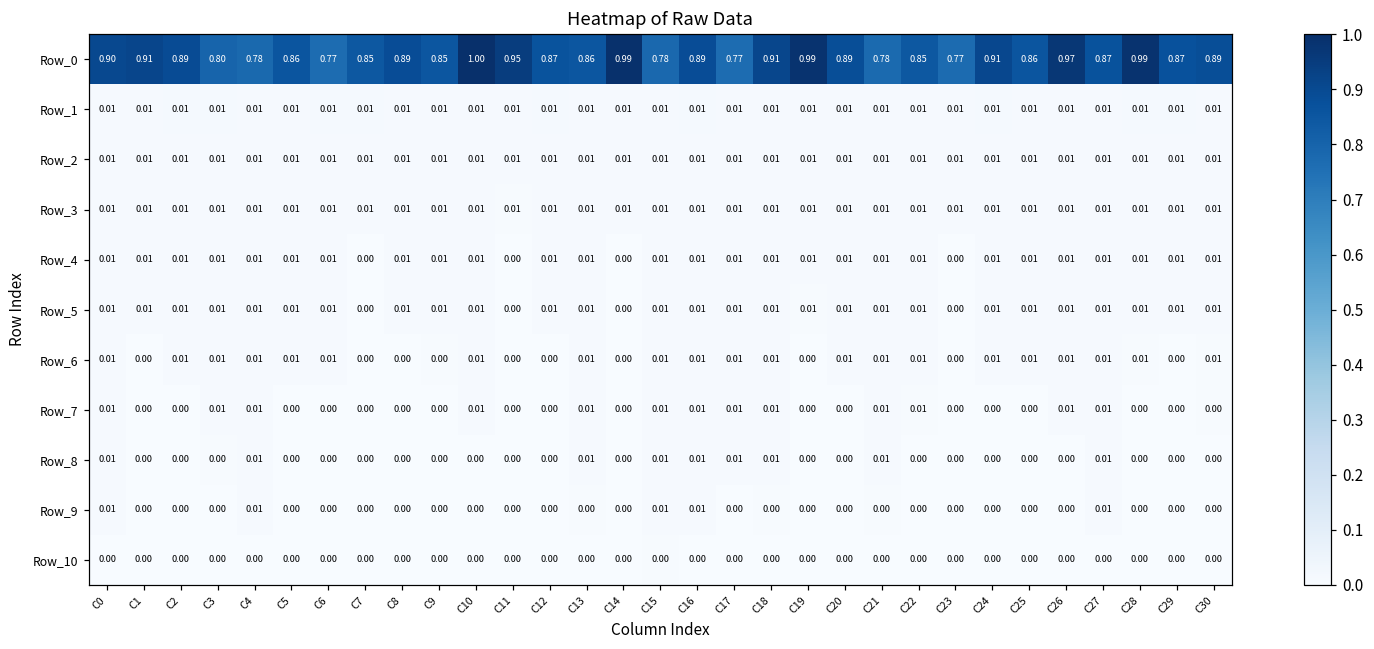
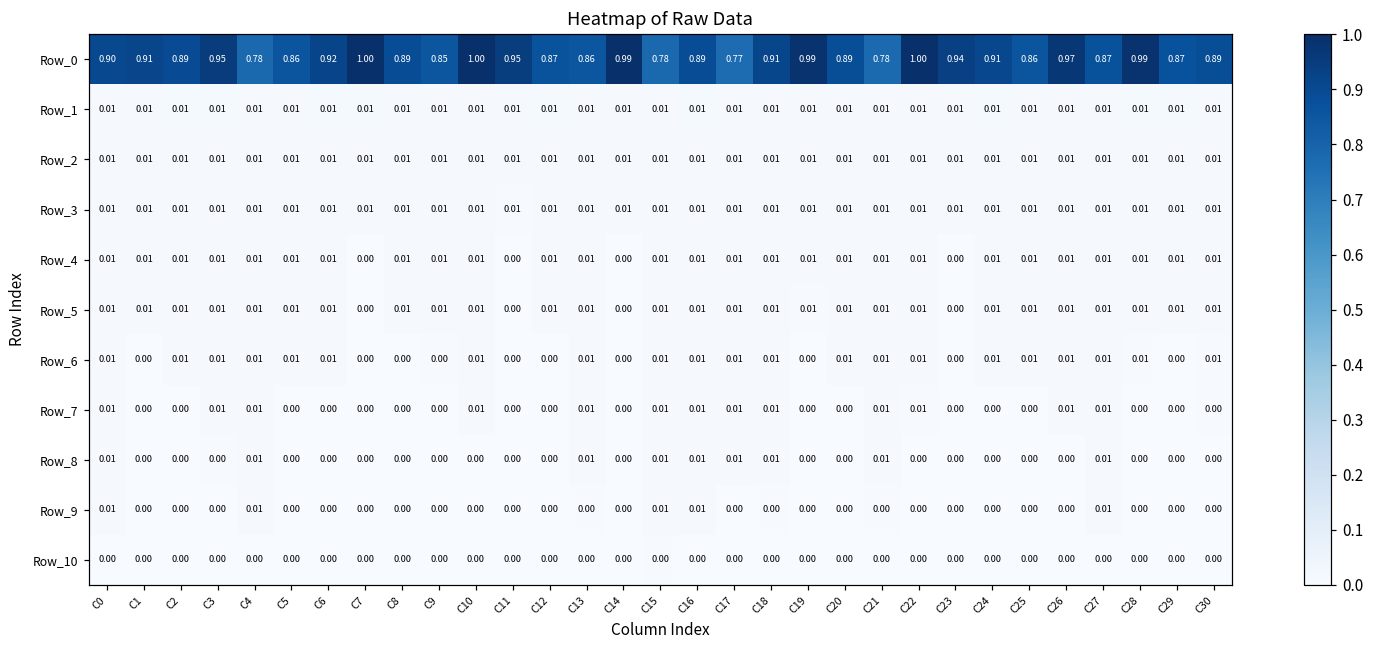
  {
    "Row_0": {
      "C0": 0.90,
      "C1": 0.91,
      "C2": 0.89,
-     "C3": 0.80,
+     "C3": 0.95,
      "C4": 0.78,
      "C5": 0.86,
-     "C6": 0.77,
-     "C7": 0.85,
+     "C6": 0.92,
+     "C7": 1.00,
      "C8": 0.89,
      "C9": 0.85,
      "C10": 1.00,
      "C11": 0.95,
      "C12": 0.87,
      "C13": 0.86,
      "C14": 0.99,
      "C15": 0.78,
      "C16": 0.89,
      "C17": 0.77,
      "C18": 0.91,
      "C19": 0.99,
      "C20": 0.89,
      "C21": 0.78,
-     "C22": 0.85,
-     "C23": 0.77,
+     "C22": 1.00,
+     "C23": 0.94,
      "C24": 0.91,
      "C25": 0.86,
      "C26": 0.97,
      "C27": 0.87,
      "C28": 0.99,
      "C29": 0.87,
      "C30": 0.89
    }
  }
